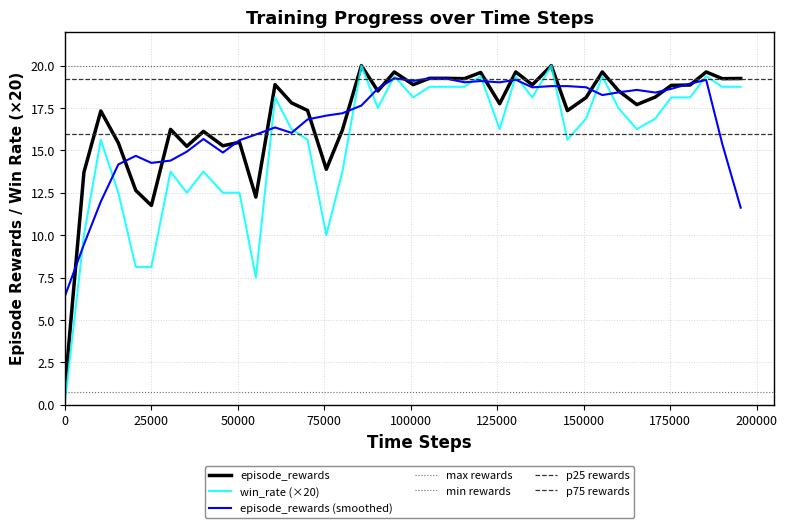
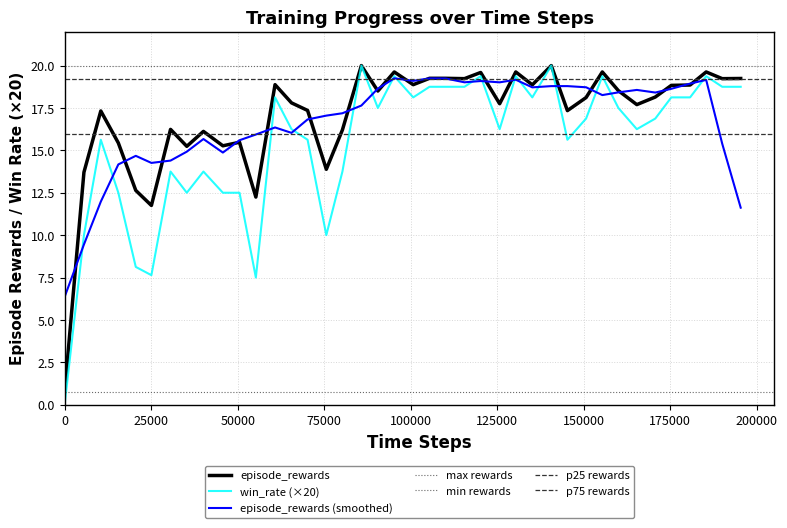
  {
    "episode_rewards": {
      "0": 0.8,
      "25000": 11.7
    },
    "win_rate (×20)": {
      "0": 0.0,
-     "25000": 8.1
+     "25000": 7.6
    },
    "episode_rewards (smoothed)": {
      "0": 6.4,
      "25000": 14.3
    }
  }
